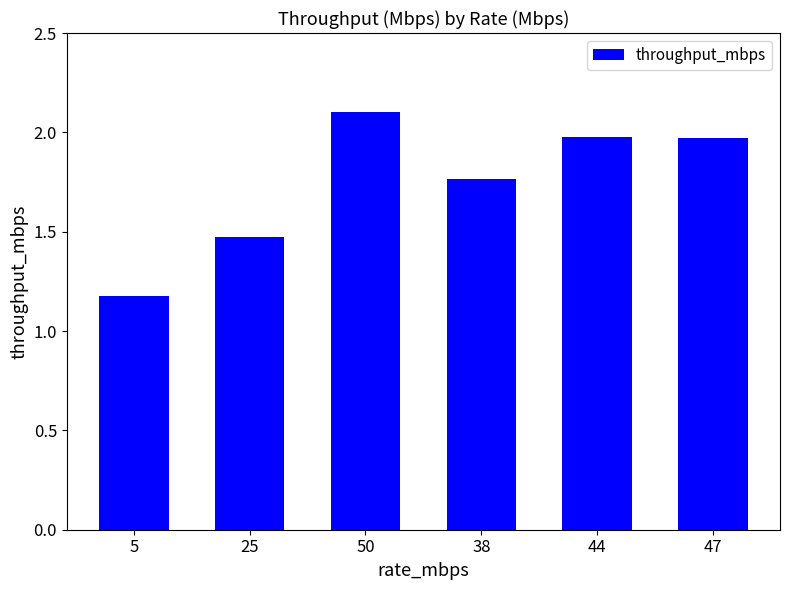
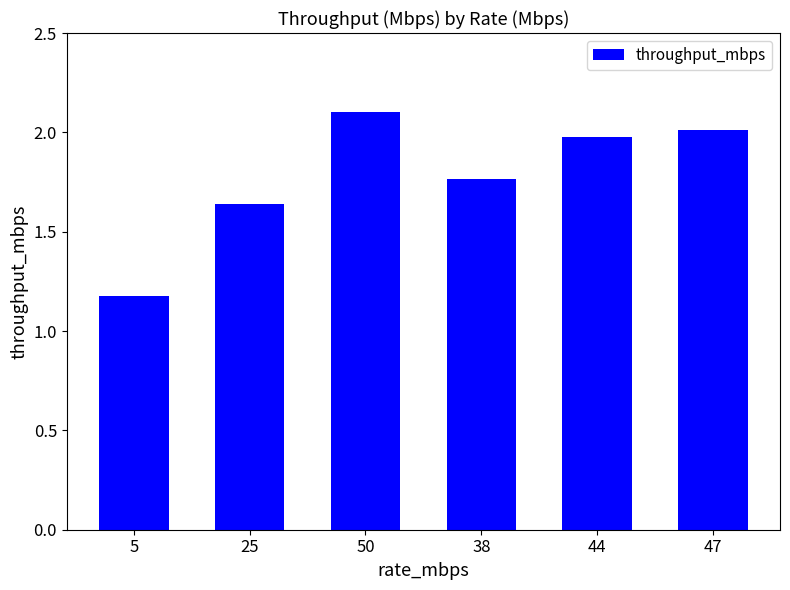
  {
    "5": 1.17,
-   "25": 1.47,
+   "25": 1.64,
    "50": 2.10,
    "38": 1.77,
    "44": 1.98,
-   "47": 1.97
+   "47": 2.01
  }
